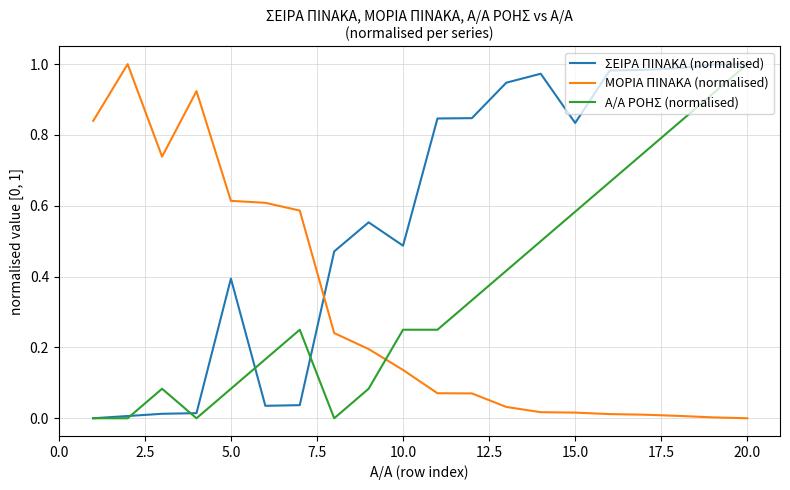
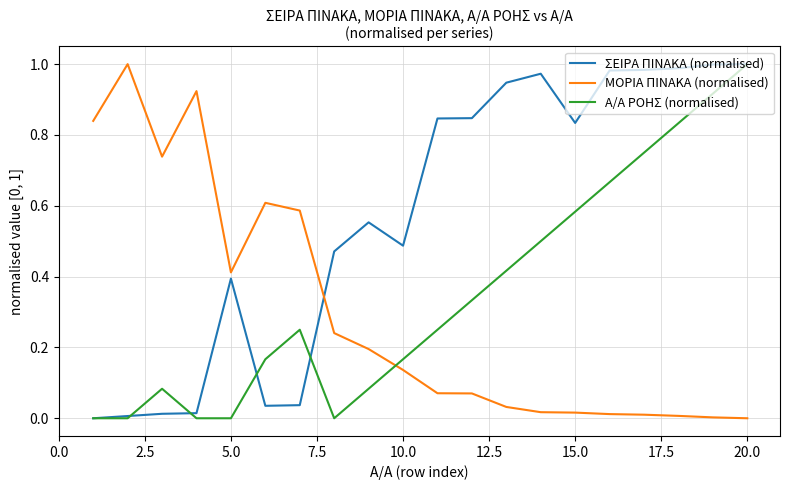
  {
    "ΣΕΙΡΑ ΠΙΝΑΚΑ (normalised)": {
      "5.0": 0.39,
      "10.0": 0.49,
      "15.0": 0.83
    },
    "ΜΟΡΙΑ ΠΙΝΑΚΑ (normalised)": {
-     "5.0": 0.61,
+     "5.0": 0.41,
      "10.0": 0.14,
      "15.0": 0.02,
      "20.0": 0.00
    },
    "Α/Α ΡΟΗΣ (normalised)": {
-     "5.0": 0.08,
-     "10.0": 0.25,
+     "5.0": 0.00,
+     "10.0": 0.17,
      "15.0": 0.58
    }
  }
